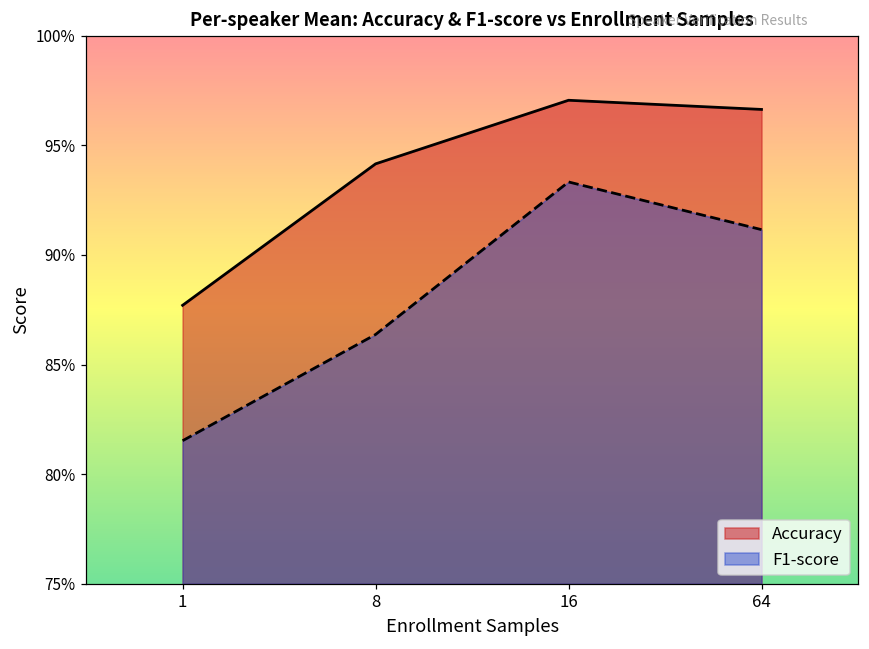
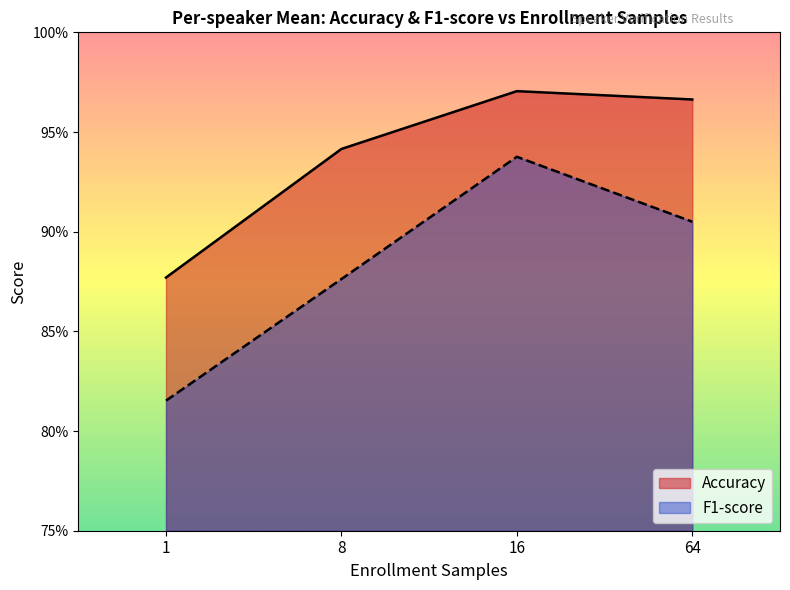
  {
    "Accuracy": {
      "1": "87.7%",
      "8": "94.2%",
      "16": "97.1%",
      "64": "96.6%"
    },
    "F1-score": {
      "1": "81.5%",
-     "8": "86.4%",
-     "16": "93.3%",
-     "64": "91.1%"
+     "8": "87.6%",
+     "16": "93.8%",
+     "64": "90.5%"
    }
  }
